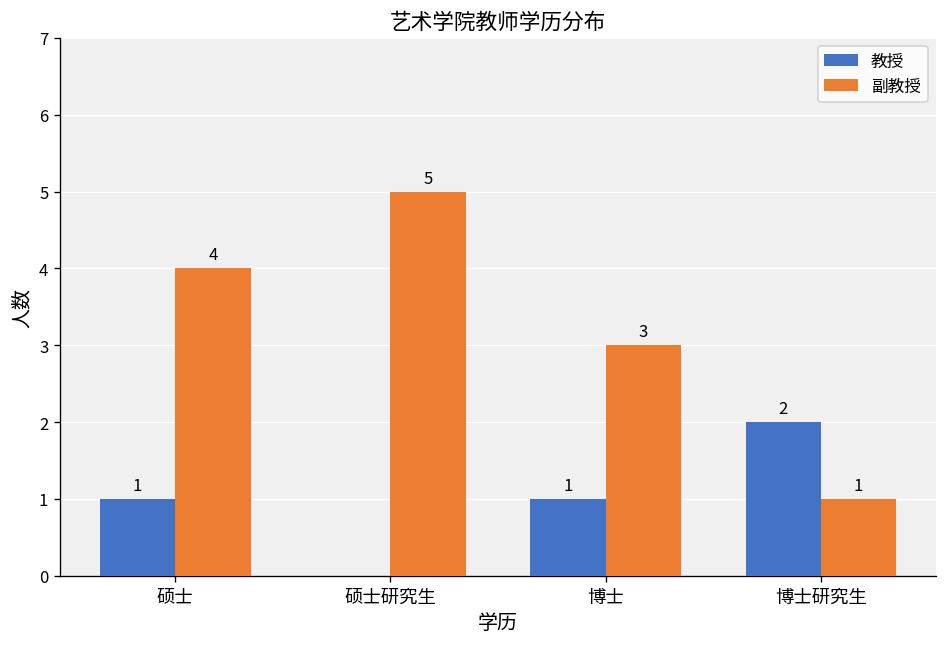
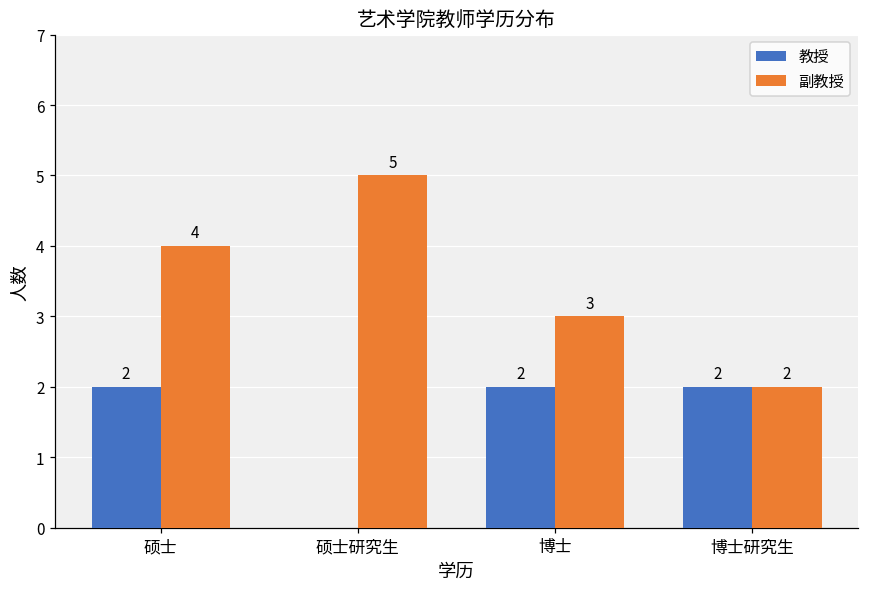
  {
    "教授": {
-     "硕士": 1,
-     "博士": 1,
+     "硕士": 2,
+     "博士": 2,
      "博士研究生": 2
    },
    "副教授": {
      "硕士": 4,
      "硕士研究生": 5,
      "博士": 3,
-     "博士研究生": 1
+     "博士研究生": 2
    }
  }
